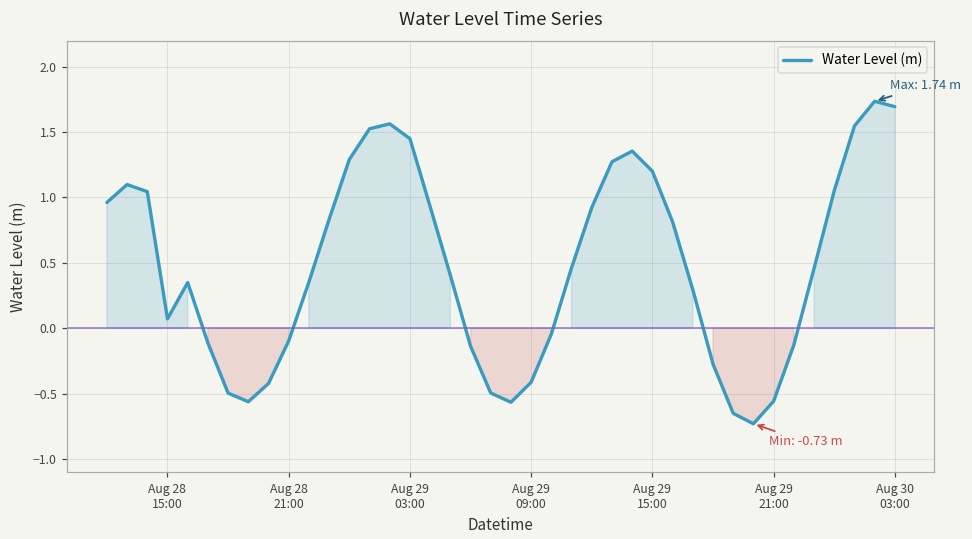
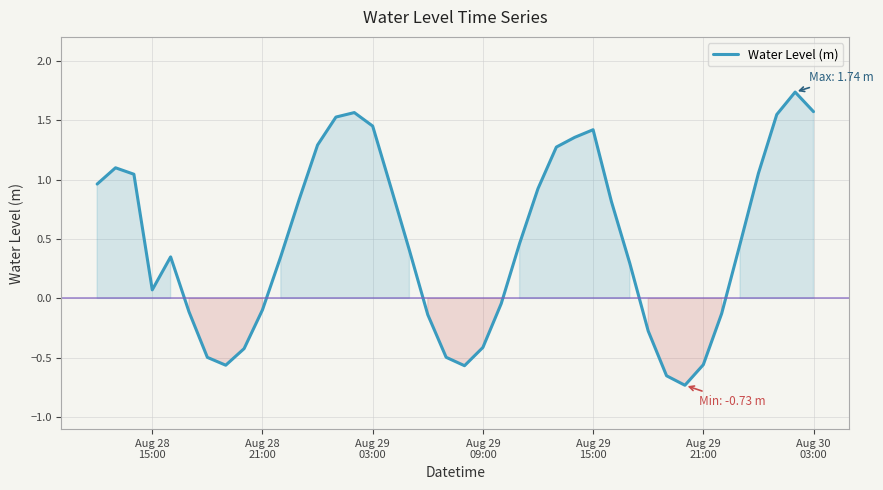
  {
    "Aug 28 15:00": 0.07,
    "Aug 28 21:00": -0.10,
    "Aug 29 03:00": 1.45,
    "Aug 29 09:00": -0.41,
-   "Aug 29 15:00": 1.20,
+   "Aug 29 15:00": 1.42,
    "Aug 29 21:00": -0.56,
-   "Aug 30 03:00": 1.69
+   "Aug 30 03:00": 1.57
  }
